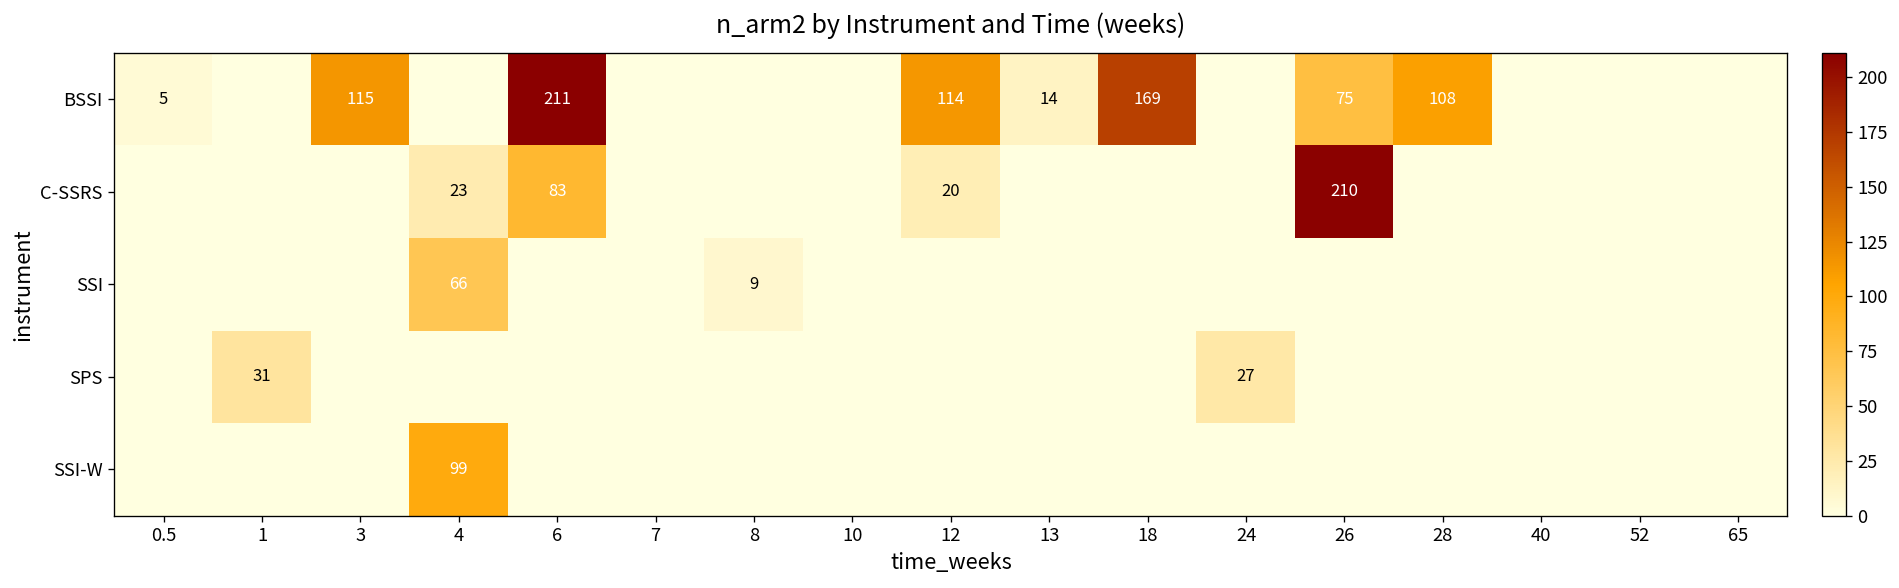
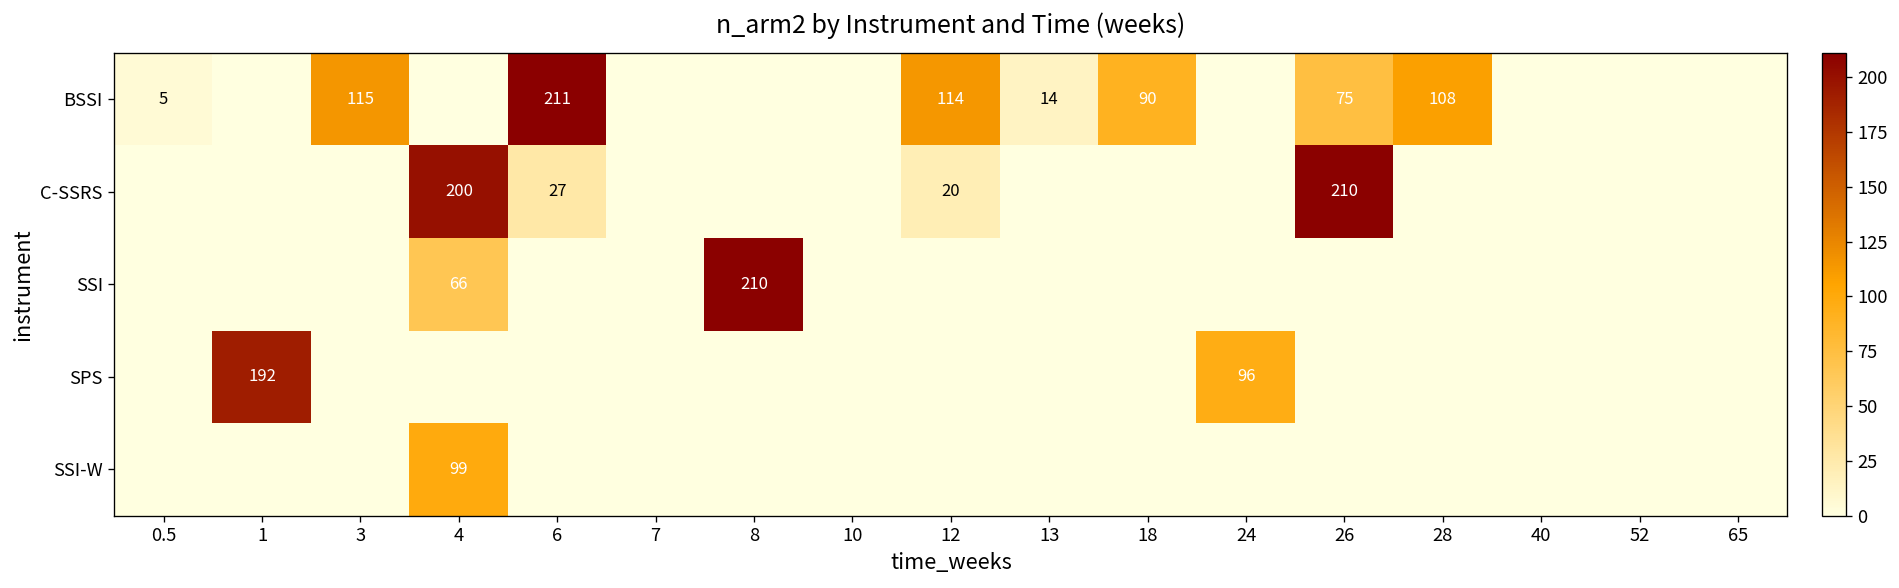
  {
    "BSSI": {
      "0.5": 5,
      "3": 115,
      "6": 211,
      "12": 114,
      "13": 14,
-     "18": 169,
+     "18": 90,
      "26": 75,
      "28": 108
    },
    "C-SSRS": {
-     "4": 23,
-     "6": 83,
+     "4": 200,
+     "6": 27,
      "12": 20,
      "26": 210
    },
    "SSI": {
      "4": 66,
-     "8": 9
+     "8": 210
    },
    "SPS": {
-     "1": 31,
-     "24": 27
+     "1": 192,
+     "24": 96
    },
    "SSI-W": {
      "4": 99
    }
  }
